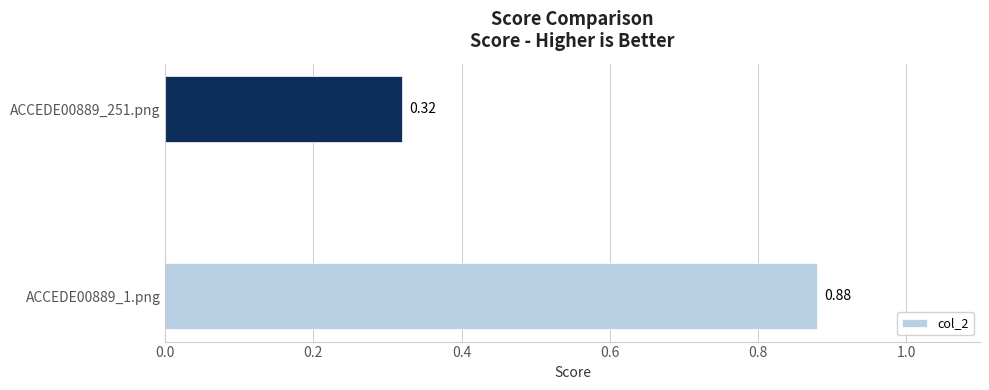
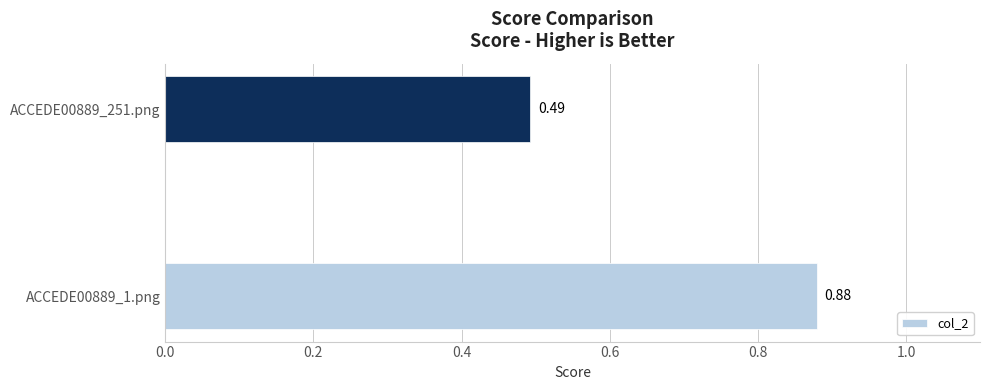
  {
-   "ACCEDE00889_251.png": 0.32,
+   "ACCEDE00889_251.png": 0.49,
    "ACCEDE00889_1.png": 0.88
  }
